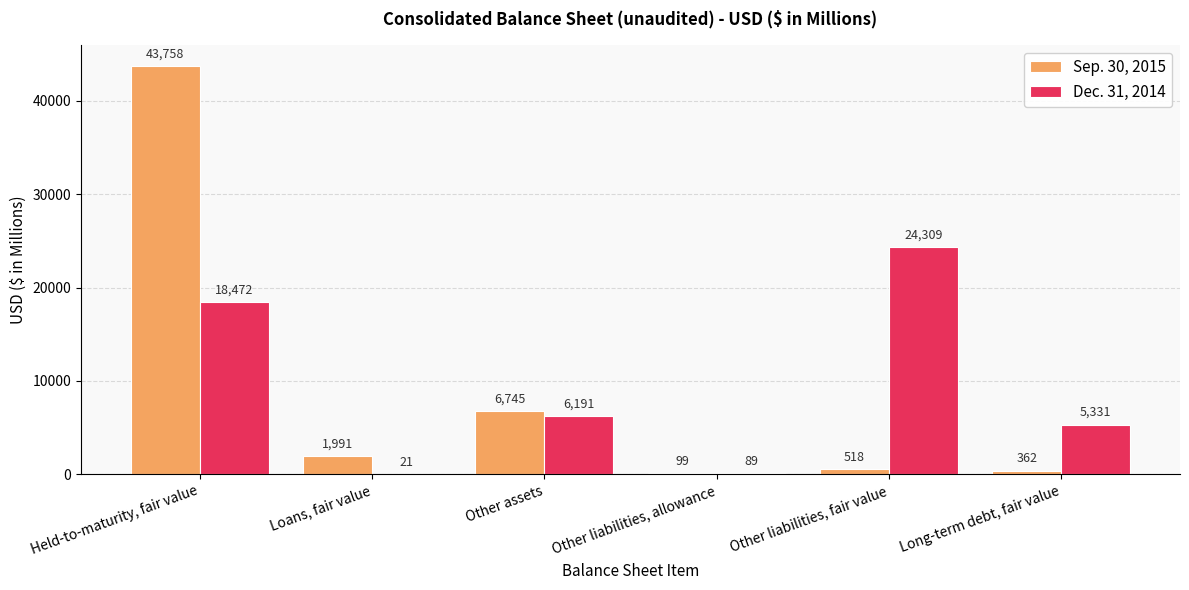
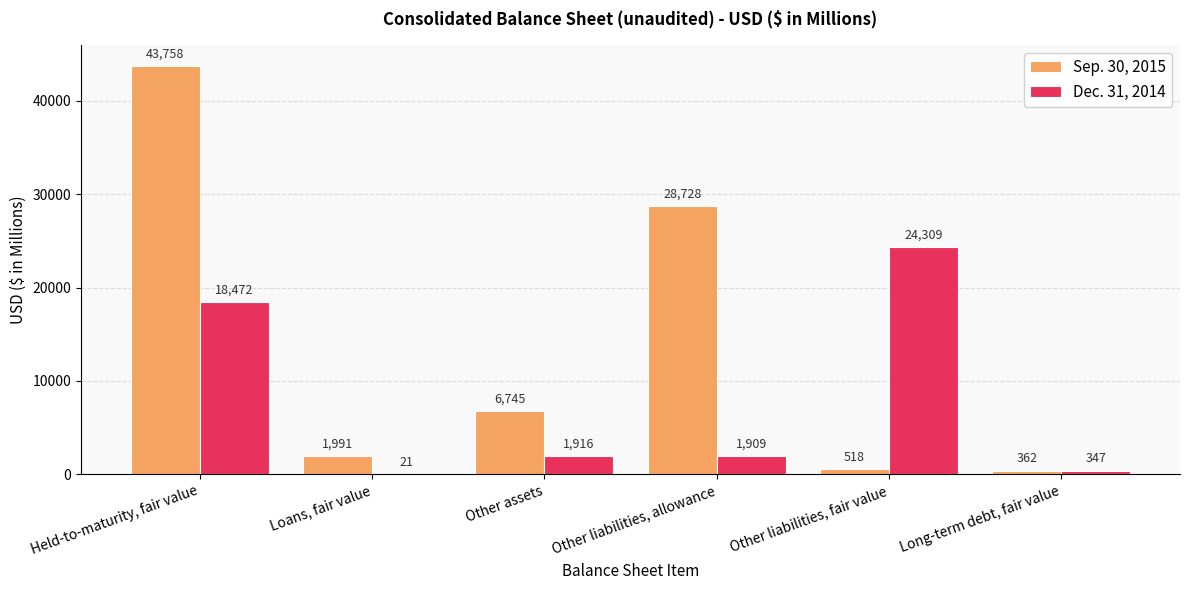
  {
    "Sep. 30, 2015": {
      "Held-to-maturity, fair value": "43,758",
      "Loans, fair value": "1,991",
      "Other assets": "6,745",
-     "Other liabilities, allowance": "99",
+     "Other liabilities, allowance": "28,728",
      "Other liabilities, fair value": "518",
      "Long-term debt, fair value": "362"
    },
    "Dec. 31, 2014": {
      "Held-to-maturity, fair value": "18,472",
      "Loans, fair value": "21",
-     "Other assets": "6,191",
-     "Other liabilities, allowance": "89",
+     "Other assets": "1,916",
+     "Other liabilities, allowance": "1,909",
      "Other liabilities, fair value": "24,309",
-     "Long-term debt, fair value": "5,331"
+     "Long-term debt, fair value": "347"
    }
  }
